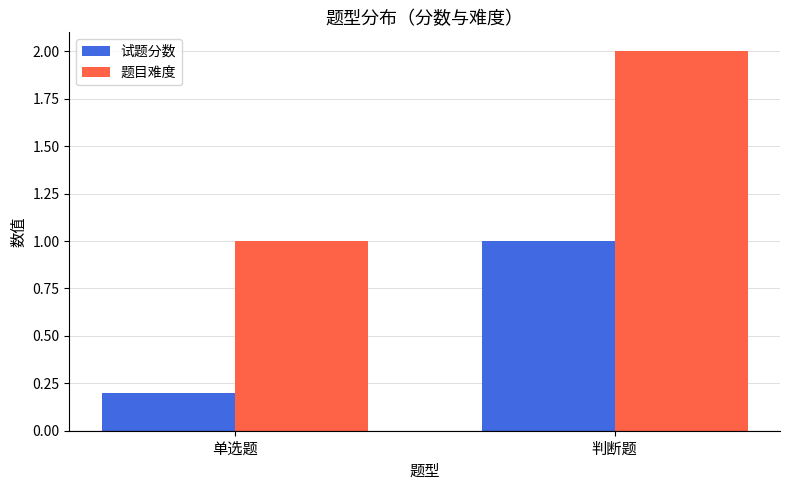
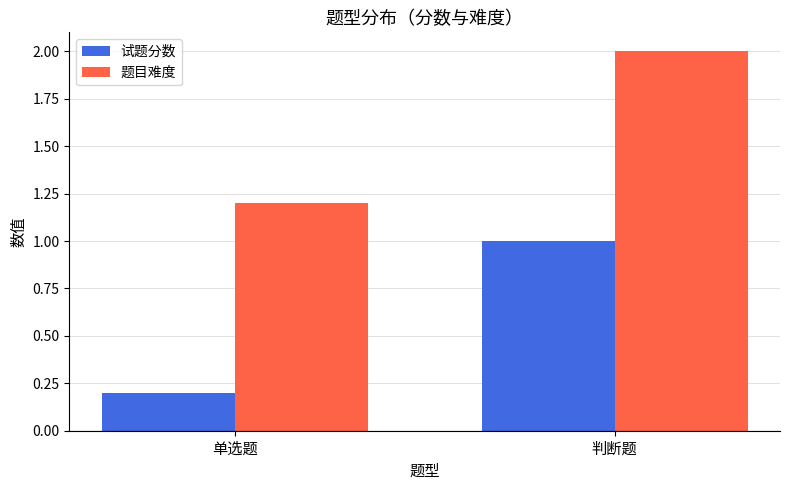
  {
    "试题分数": {
      "单选题": 0.2,
      "判断题": 1.0
    },
    "题目难度": {
-     "单选题": 1.0,
+     "单选题": 1.2,
      "判断题": 2.0
    }
  }
